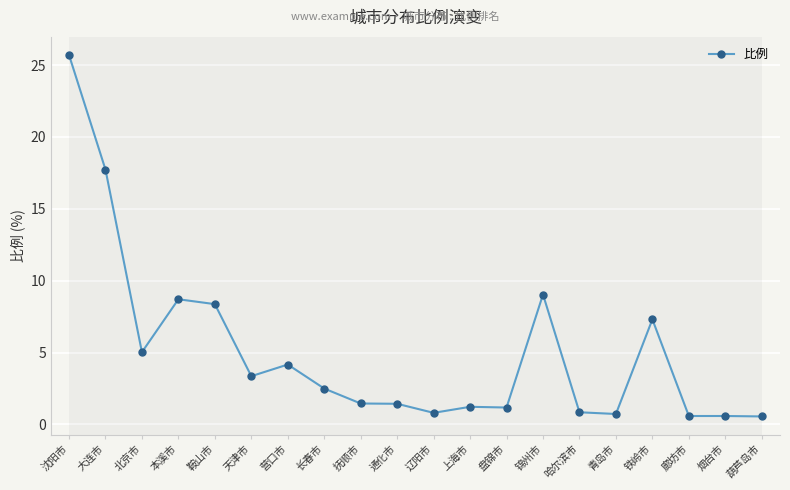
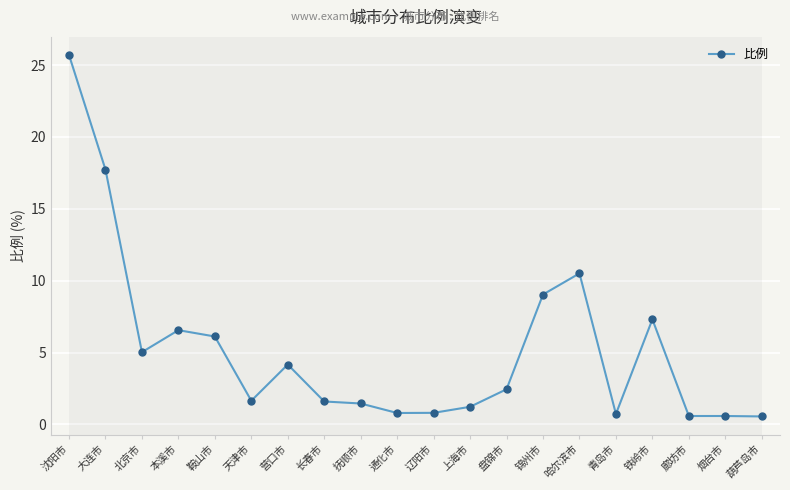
  {
    "沈阳市": 25.7,
    "大连市": 17.7,
    "北京市": 5.0,
-   "本溪市": 8.7,
-   "鞍山市": 8.4,
-   "天津市": 3.4,
+   "本溪市": 6.6,
+   "鞍山市": 6.1,
+   "天津市": 1.7,
    "营口市": 4.2,
-   "长春市": 2.5,
+   "长春市": 1.6,
    "抚顺市": 1.5,
-   "通化市": 1.4,
+   "通化市": 0.8,
    "辽阳市": 0.8,
    "上海市": 1.2,
-   "盘锦市": 1.2,
+   "盘锦市": 2.5,
    "锦州市": 9.0,
-   "哈尔滨市": 0.9,
+   "哈尔滨市": 10.5,
    "青岛市": 0.7,
    "铁岭市": 7.3,
    "廊坊市": 0.6,
    "烟台市": 0.6,
    "葫芦岛市": 0.6
  }
